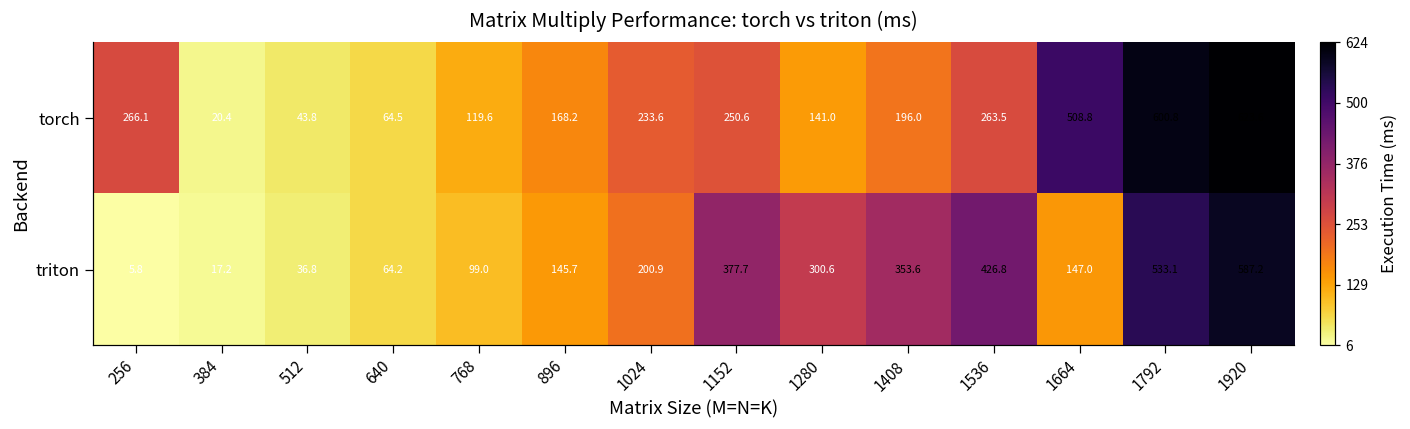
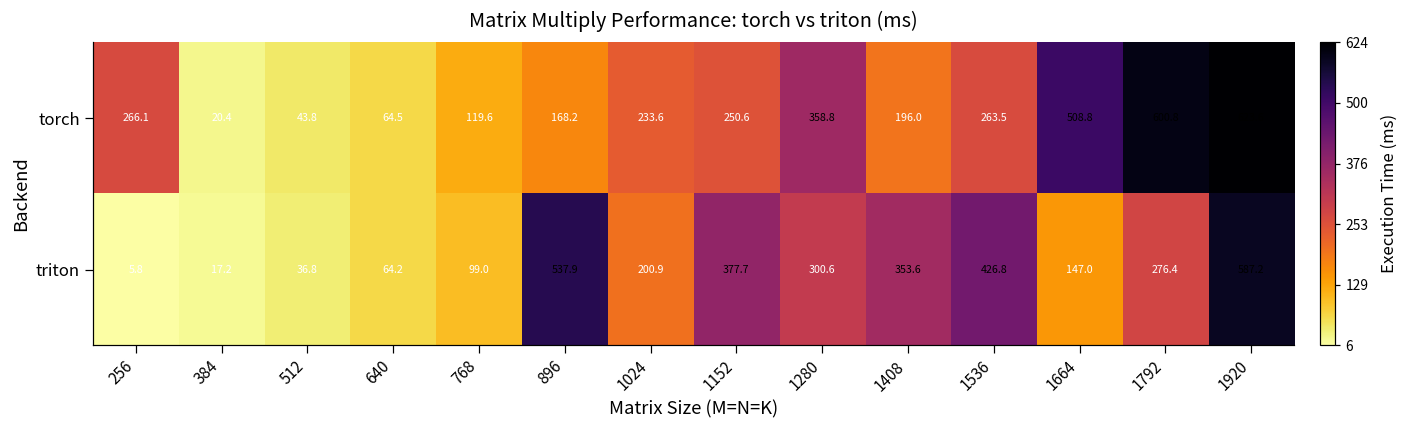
  {
    "torch": {
      "256": 266.1,
      "384": 20.4,
      "512": 43.8,
      "640": 64.5,
      "768": 119.6,
      "896": 168.2,
      "1024": 233.6,
      "1152": 250.6,
-     "1280": 141.0,
+     "1280": 358.8,
      "1408": 196.0,
      "1536": 263.5,
      "1664": 508.8
    },
    "triton": {
      "256": 5.8,
      "384": 17.2,
      "512": 36.8,
      "640": 64.2,
      "768": 99.0,
-     "896": 145.7,
+     "896": 537.9,
      "1024": 200.9,
      "1152": 377.7,
      "1280": 300.6,
      "1408": 353.6,
      "1536": 426.8,
      "1664": 147.0,
-     "1792": 533.1
+     "1792": 276.4
    }
  }
